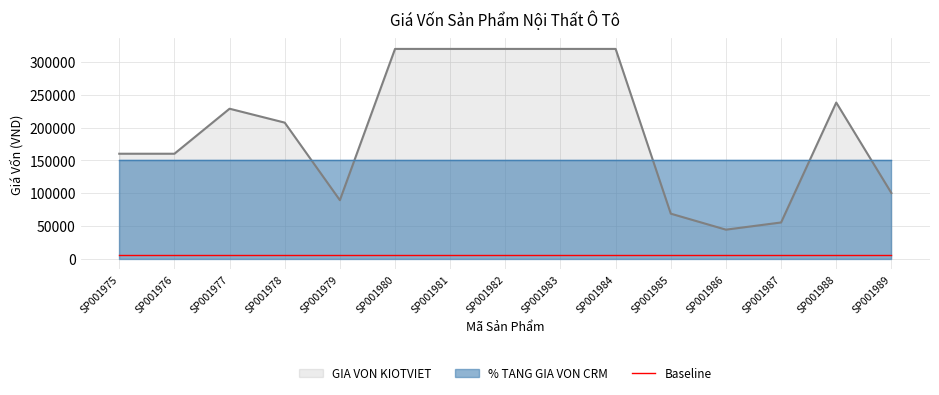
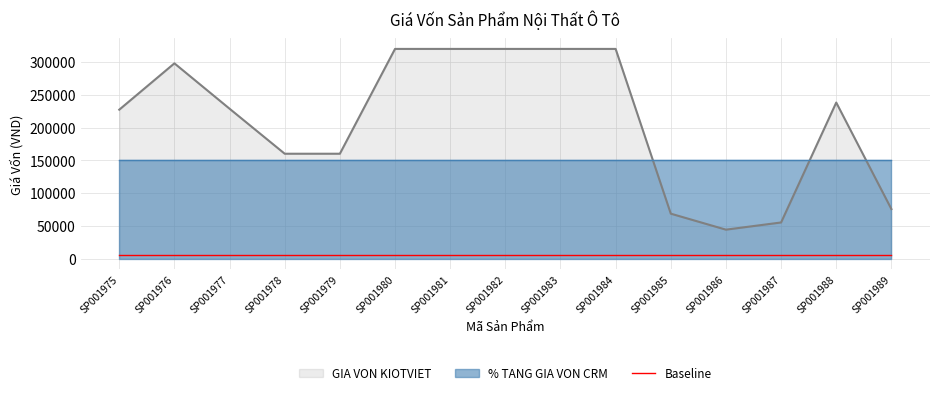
  {
    "GIA VON KIOTVIET": {
-     "SP001975": 160000,
-     "SP001976": 160000,
+     "SP001975": 230000,
+     "SP001976": 300000,
      "SP001977": 230000,
-     "SP001978": 210000,
-     "SP001979": 90000,
+     "SP001978": 160000,
+     "SP001979": 160000,
      "SP001980": 320000,
      "SP001981": 320000,
      "SP001982": 320000,
      "SP001983": 320000,
      "SP001984": 320000,
      "SP001985": 70000,
      "SP001986": 40000,
      "SP001987": 60000,
      "SP001988": 240000,
-     "SP001989": 100000
+     "SP001989": 80000
    },
    "% TANG GIA VON CRM": {
      "SP001975": 150000,
      "SP001976": 150000,
      "SP001977": 150000,
      "SP001978": 150000,
      "SP001979": 150000,
      "SP001980": 150000,
      "SP001981": 150000,
      "SP001982": 150000,
      "SP001983": 150000,
      "SP001984": 150000,
      "SP001985": 150000,
      "SP001986": 150000,
      "SP001987": 150000,
      "SP001988": 150000,
      "SP001989": 150000
    },
    "Baseline": {
      "SP001975": 10000,
      "SP001976": 10000,
      "SP001977": 10000,
      "SP001978": 10000,
      "SP001979": 10000,
      "SP001980": 10000,
      "SP001981": 10000,
      "SP001982": 10000,
      "SP001983": 10000,
      "SP001984": 10000,
      "SP001985": 10000,
      "SP001986": 10000,
      "SP001987": 10000,
      "SP001988": 10000,
      "SP001989": 10000
    }
  }
